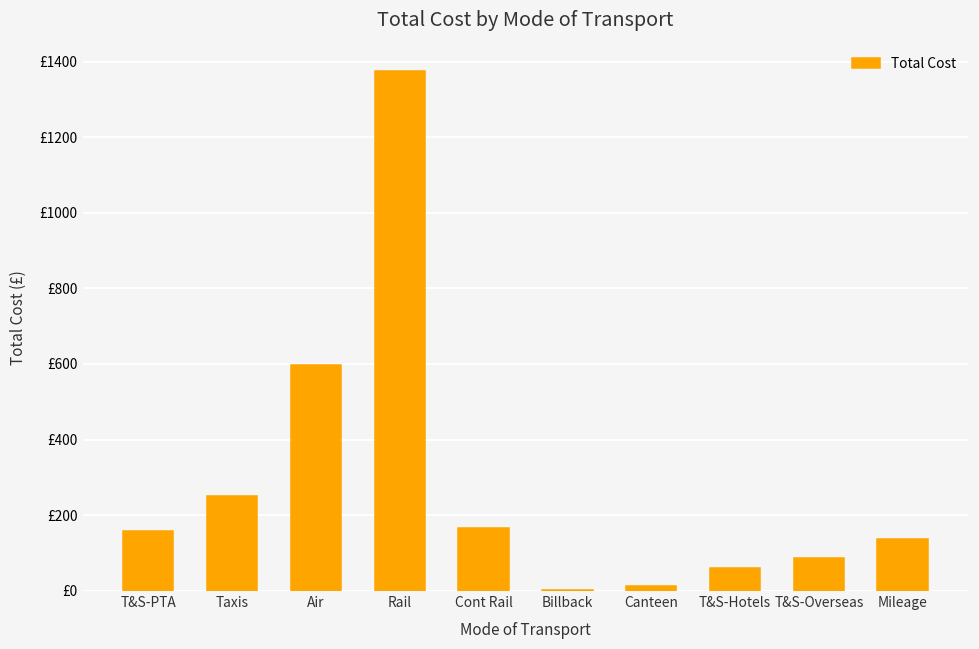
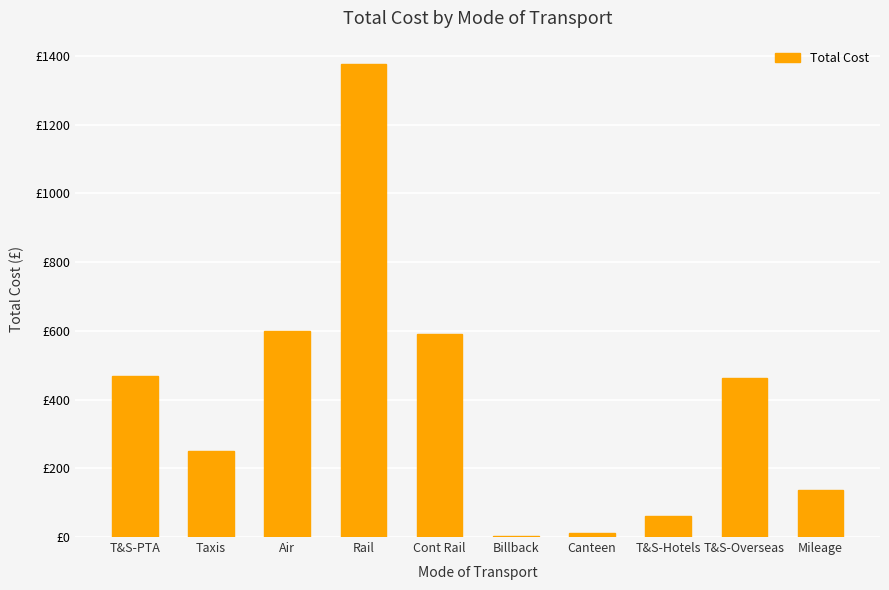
  {
-   "T&S-PTА": "£160",
+   "T&S-PTА": "£470",
    "Taxis": "£250",
    "Air": "£600",
    "Rail": "£1380",
-   "Cont Rail": "£170",
+   "Cont Rail": "£590",
    "Canteen": "£10",
    "T&S-Hotels": "£60",
-   "T&S-Overseas": "£90",
+   "T&S-Overseas": "£460",
    "Mileage": "£140"
  }
